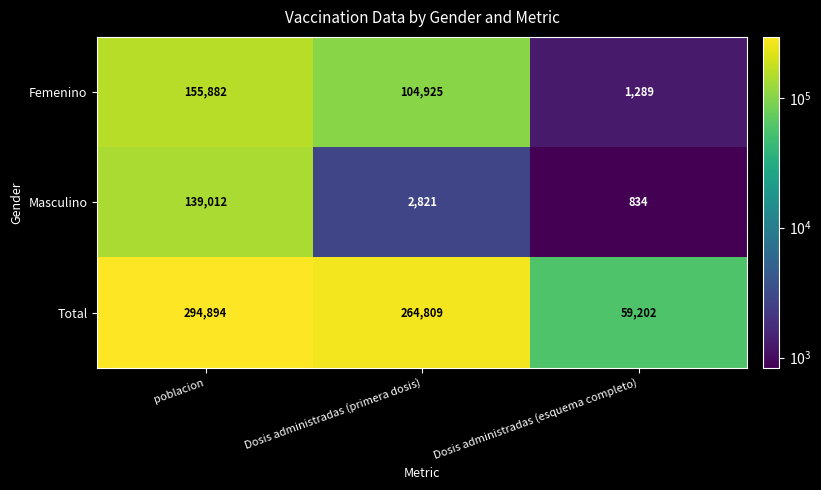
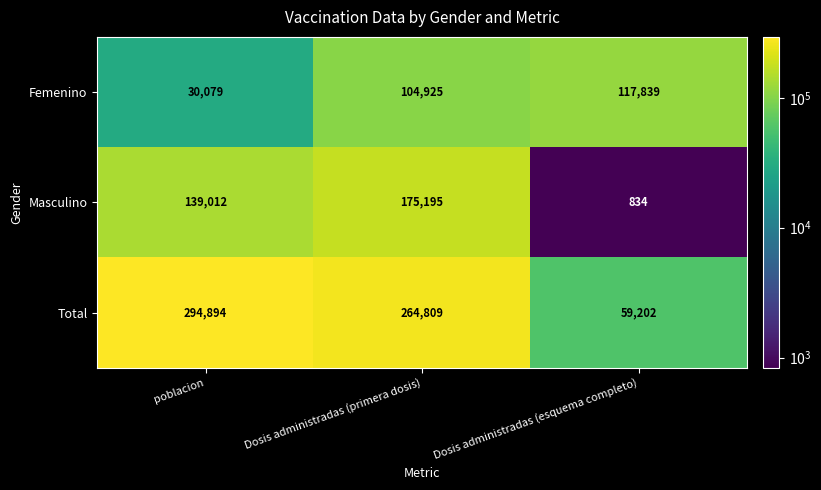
  {
    "Femenino": {
-     "poblacion": "155,882",
+     "poblacion": "30,079",
      "Dosis administradas (primera dosis)": "104,925",
-     "Dosis administradas (esquema completo)": "1,289"
+     "Dosis administradas (esquema completo)": "117,839"
    },
    "Masculino": {
      "poblacion": "139,012",
-     "Dosis administradas (primera dosis)": "2,821",
+     "Dosis administradas (primera dosis)": "175,195",
      "Dosis administradas (esquema completo)": "834"
    },
    "Total": {
      "poblacion": "294,894",
      "Dosis administradas (primera dosis)": "264,809",
      "Dosis administradas (esquema completo)": "59,202"
    }
  }
